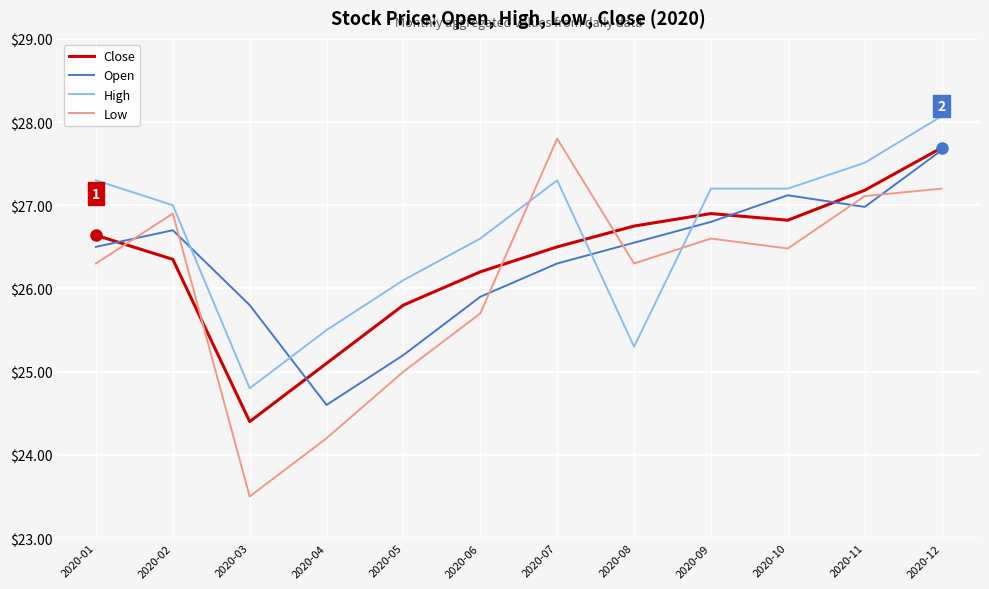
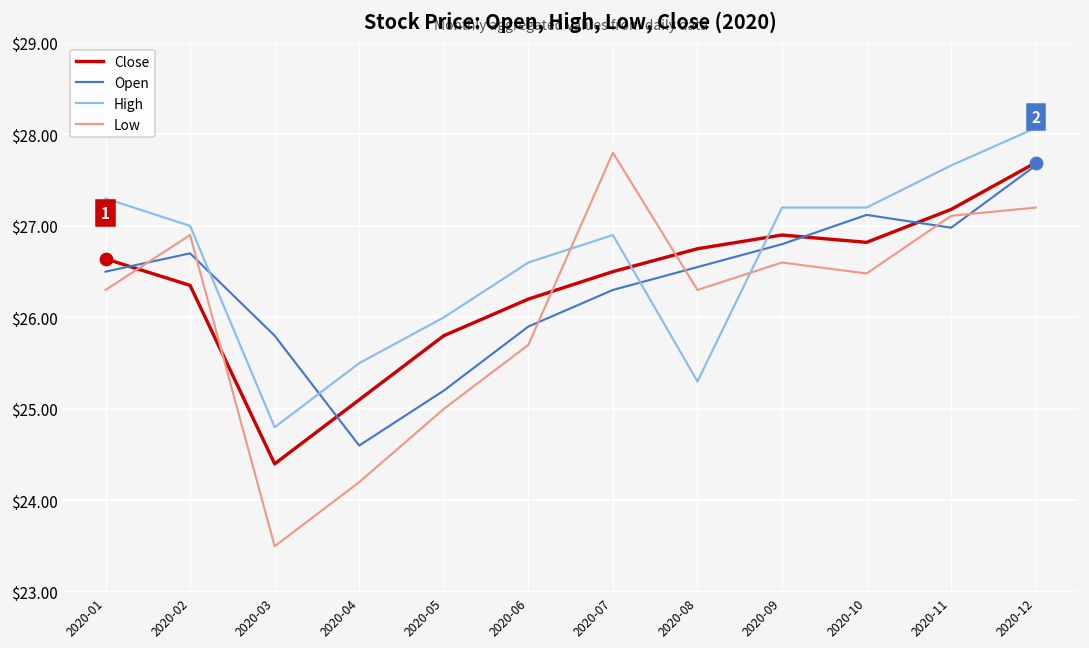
  {
    "High": {
      "2020-02": "$27.0",
      "2020-03": "$24.8",
      "2020-04": "$25.5",
-     "2020-05": "$26.1",
+     "2020-05": "$26.0",
      "2020-06": "$26.6",
-     "2020-07": "$27.3",
+     "2020-07": "$26.9",
      "2020-08": "$25.3",
      "2020-09": "$27.2",
      "2020-10": "$27.2",
-     "2020-11": "$27.5"
+     "2020-11": "$27.7"
    },
    "Low": {
      "2020-01": "$26.3",
      "2020-02": "$26.9",
      "2020-03": "$23.5",
      "2020-04": "$24.2",
      "2020-05": "$25.0",
      "2020-06": "$25.7",
      "2020-07": "$27.8",
      "2020-08": "$26.3",
      "2020-09": "$26.6",
      "2020-10": "$26.5",
      "2020-11": "$27.1",
      "2020-12": "$27.2"
    }
  }
